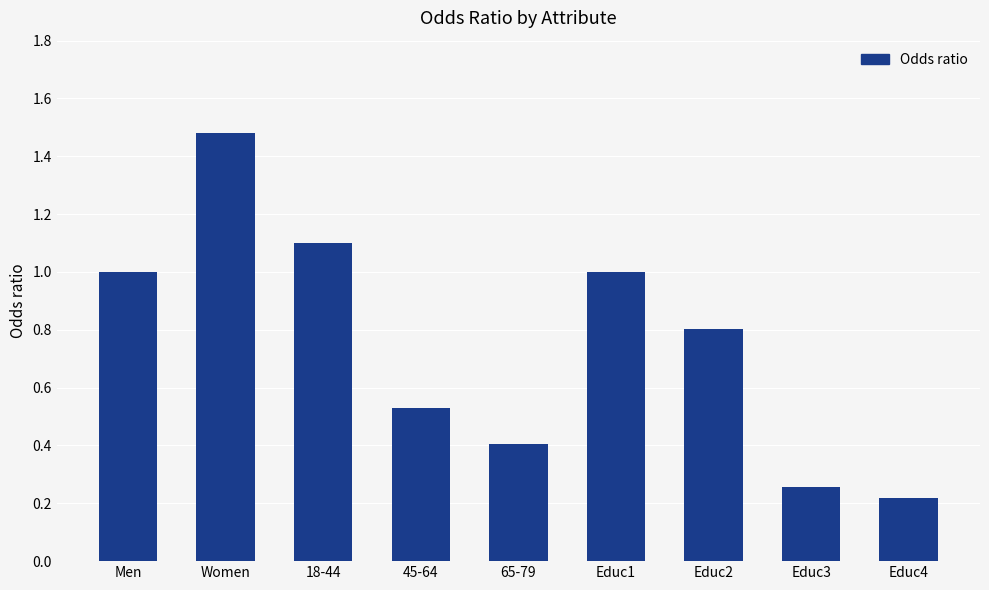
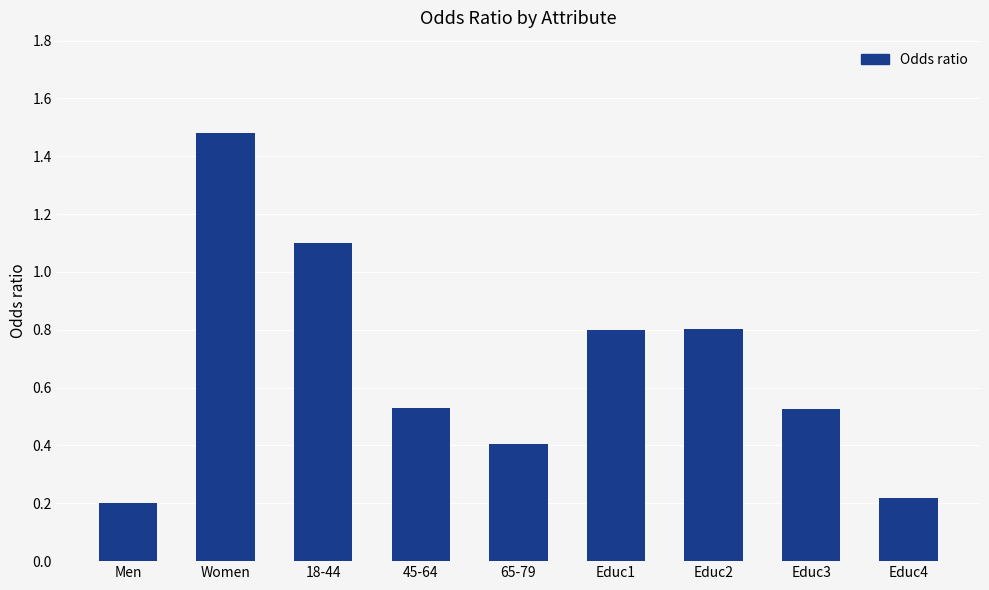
  {
-   "Men": 1.0,
+   "Men": 0.2,
    "Women": 1.48,
    "18-44": 1.10,
    "45-64": 0.53,
    "65-79": 0.41,
-   "Educ1": 1.0,
+   "Educ1": 0.8,
    "Educ2": 0.80,
-   "Educ3": 0.26,
+   "Educ3": 0.53,
    "Educ4": 0.22
  }
